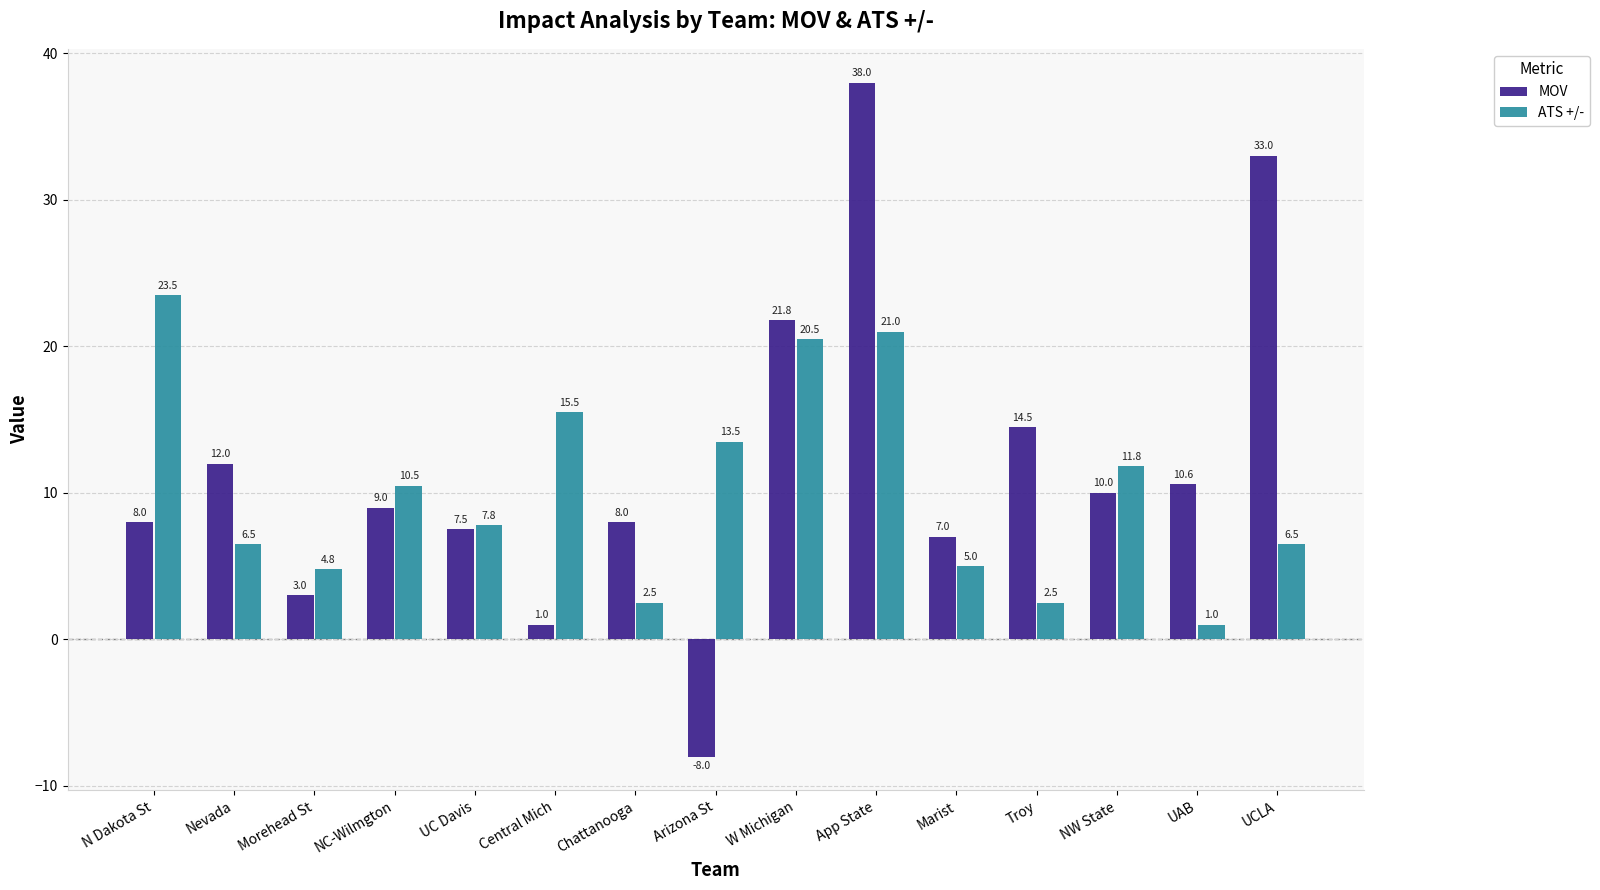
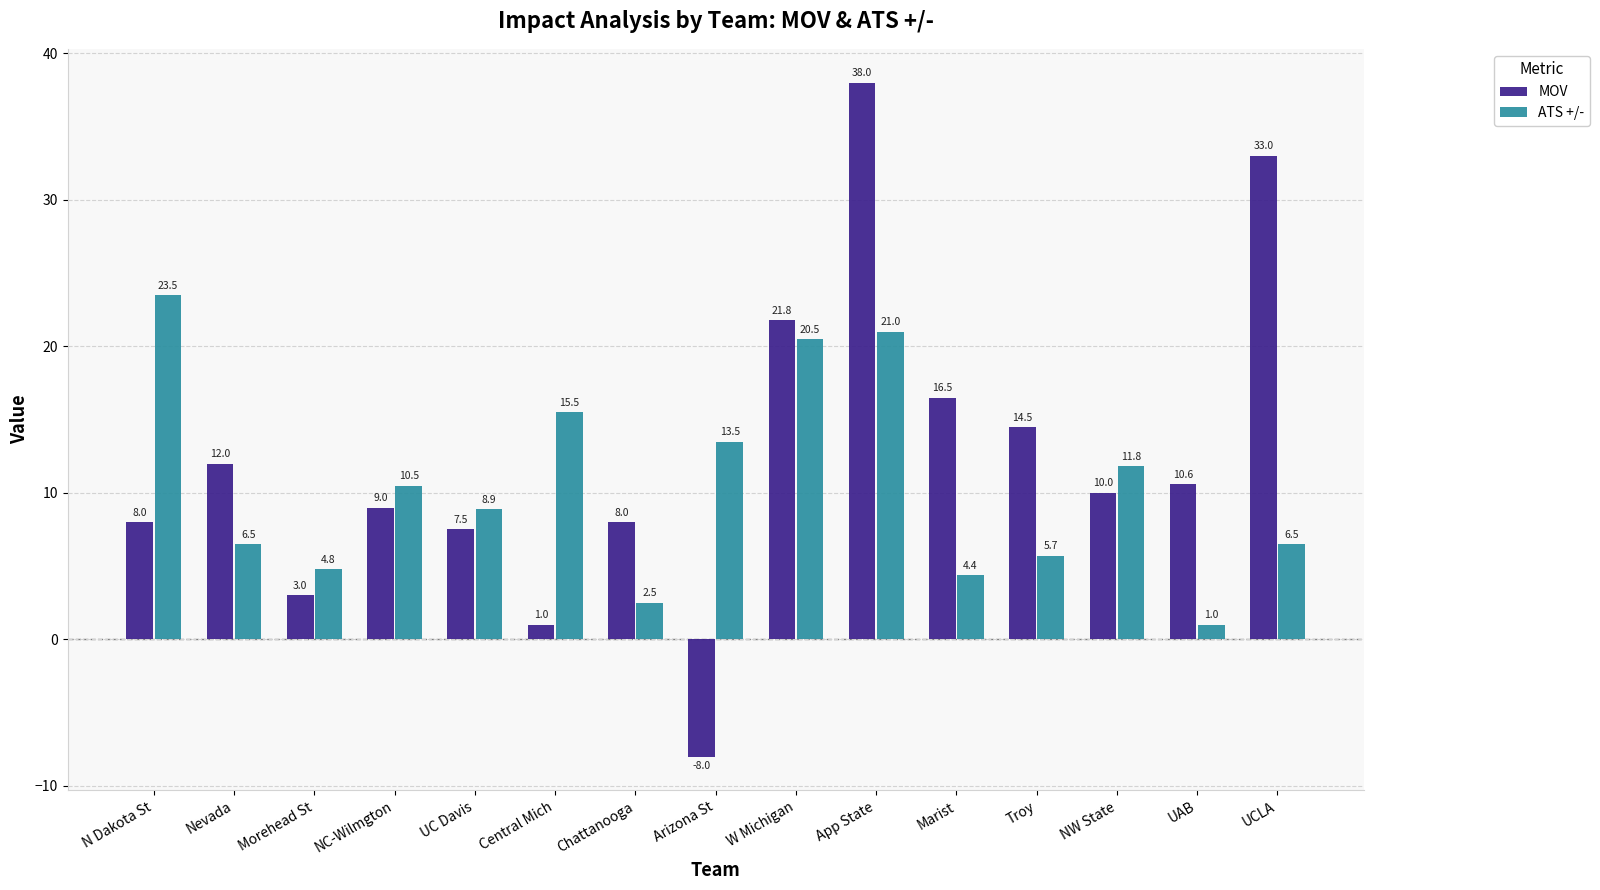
  {
    "MOV": {
      "N Dakota St": 8.0,
      "Nevada": 12.0,
      "Morehead St": 3.0,
      "NC-Wilmgton": 9.0,
      "UC Davis": 7.5,
      "Central Mich": 1.0,
      "Chattanooga": 8.0,
      "Arizona St": -8.0,
      "W Michigan": 21.8,
      "App State": 38.0,
-     "Marist": 7.0,
+     "Marist": 16.5,
      "Troy": 14.5,
      "NW State": 10.0,
      "UAB": 10.6,
      "UCLA": 33.0
    },
    "ATS +/-": {
      "N Dakota St": 23.5,
      "Nevada": 6.5,
      "Morehead St": 4.8,
      "NC-Wilmgton": 10.5,
-     "UC Davis": 7.8,
+     "UC Davis": 8.9,
      "Central Mich": 15.5,
      "Chattanooga": 2.5,
      "Arizona St": 13.5,
      "W Michigan": 20.5,
      "App State": 21.0,
-     "Marist": 5.0,
-     "Troy": 2.5,
+     "Marist": 4.4,
+     "Troy": 5.7,
      "NW State": 11.8,
      "UAB": 1.0,
      "UCLA": 6.5
    }
  }
